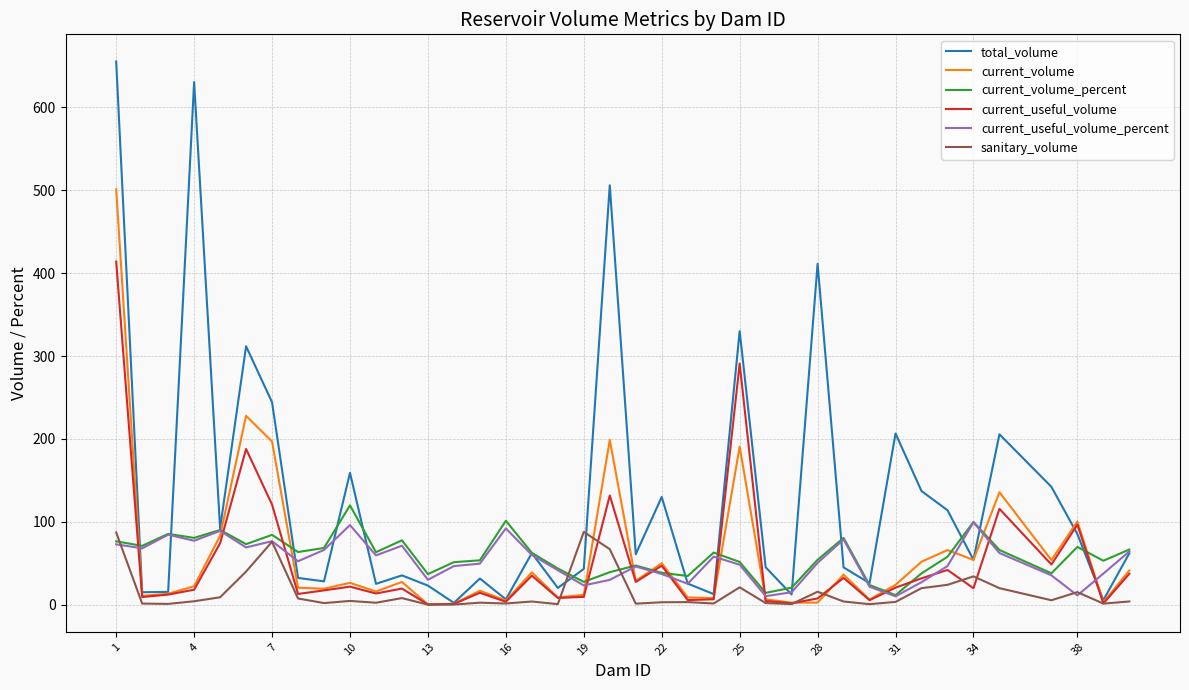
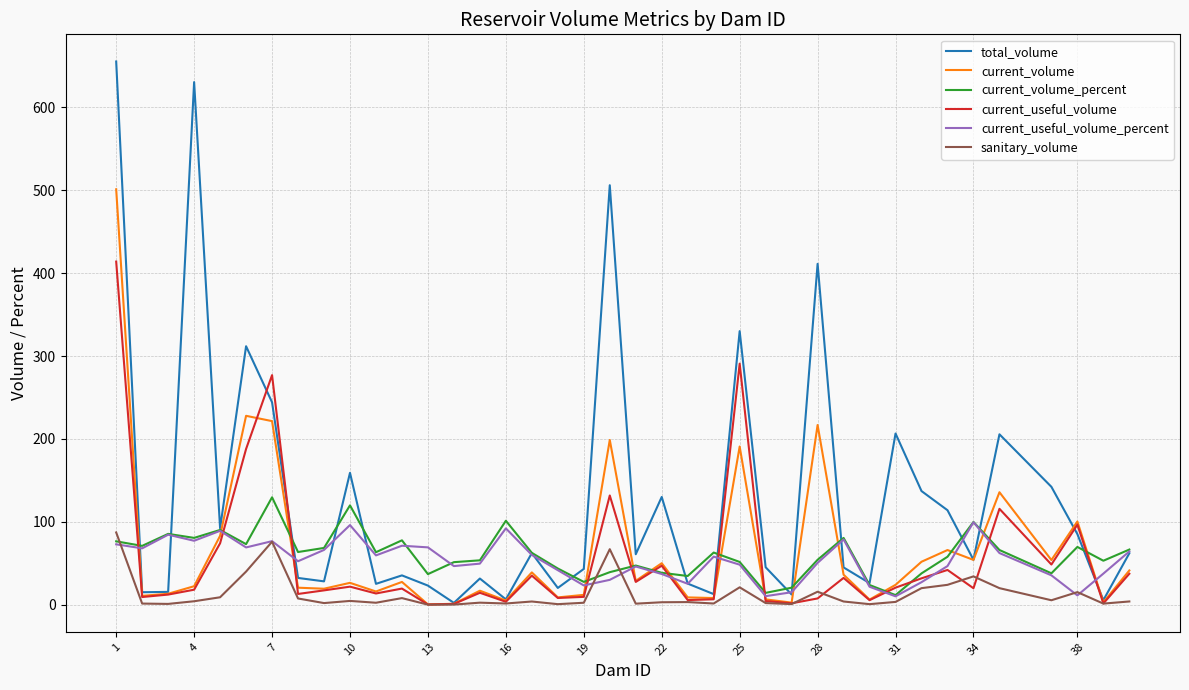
  {
    "total_volume": {
      "1": 660,
      "4": 630,
      "7": 240,
      "10": 160,
      "13": 20,
      "19": 40,
      "22": 130,
      "25": 330,
      "28": 410,
      "31": 210,
      "38": 90
    },
    "current_volume": {
      "1": 500,
      "4": 20,
-     "7": 200,
+     "7": 220,
      "10": 30,
      "25": 190,
-     "28": 0,
+     "28": 220,
      "31": 20,
      "38": 100
    },
    "current_volume_percent": {
      "1": 80,
      "4": 80,
-     "7": 80,
+     "7": 130,
      "10": 120,
      "13": 40,
      "16": 100,
      "19": 30,
      "25": 50,
      "28": 50,
      "38": 70
    },
    "current_useful_volume": {
      "1": 410,
      "4": 20,
-     "7": 120,
+     "7": 280,
      "10": 20,
      "25": 290,
      "28": 10,
      "31": 20,
      "34": 20,
      "38": 100
    },
    "current_useful_volume_percent": {
      "1": 70,
      "4": 80,
      "10": 100,
-     "13": 30,
+     "13": 70,
      "16": 90,
      "19": 20,
      "25": 50,
      "28": 50,
      "38": 10
    },
    "sanitary_volume": {
      "1": 90,
      "4": 0,
      "10": 0,
-     "19": 90,
+     "19": 0,
      "22": 0,
      "25": 20,
      "28": 20,
      "31": 0,
      "34": 30,
      "38": 20
    }
  }
